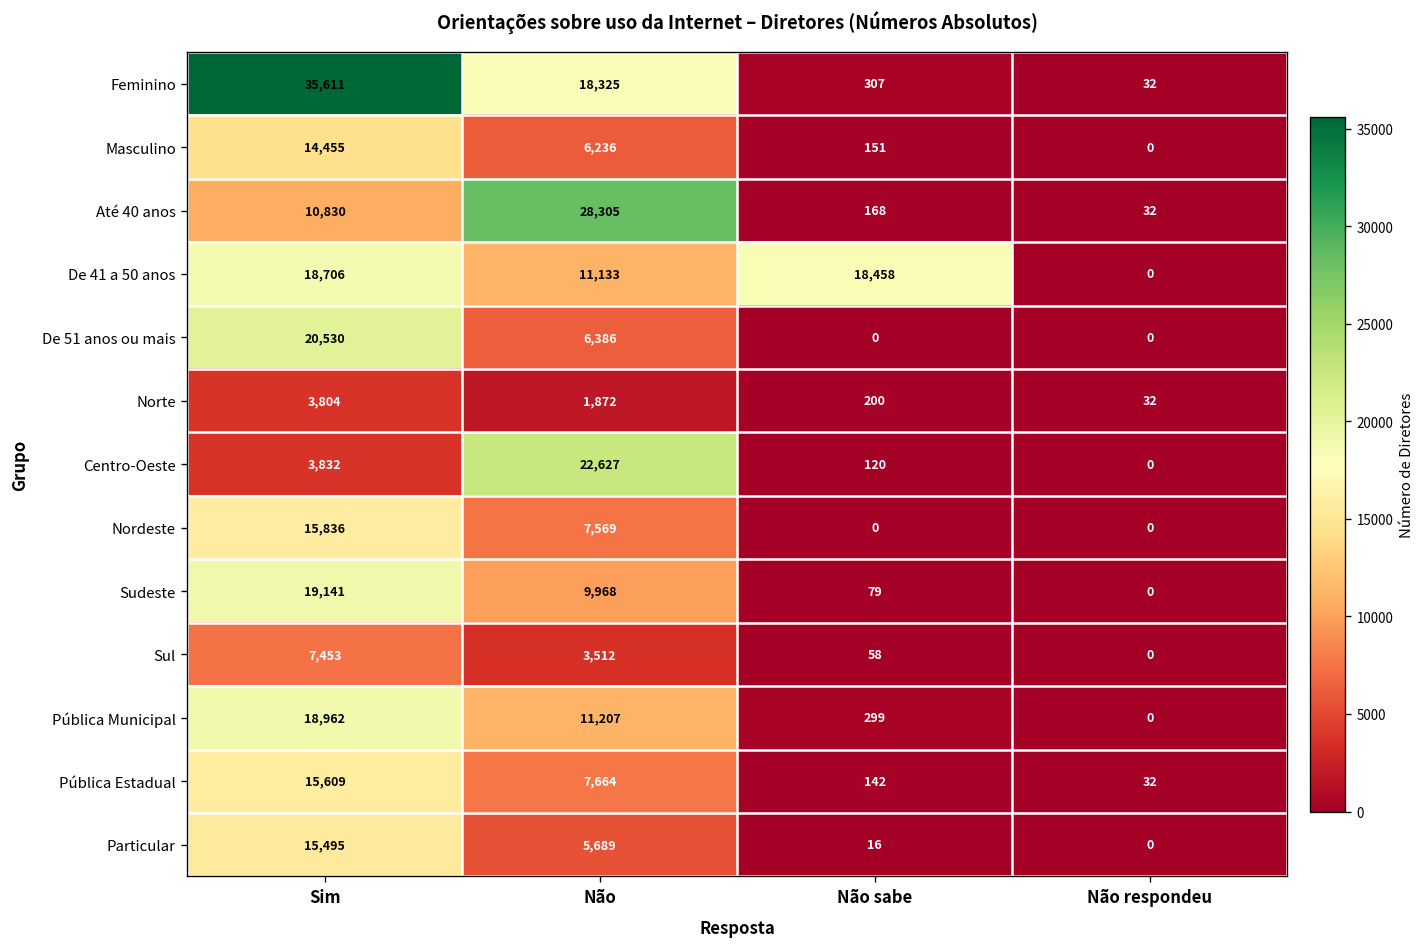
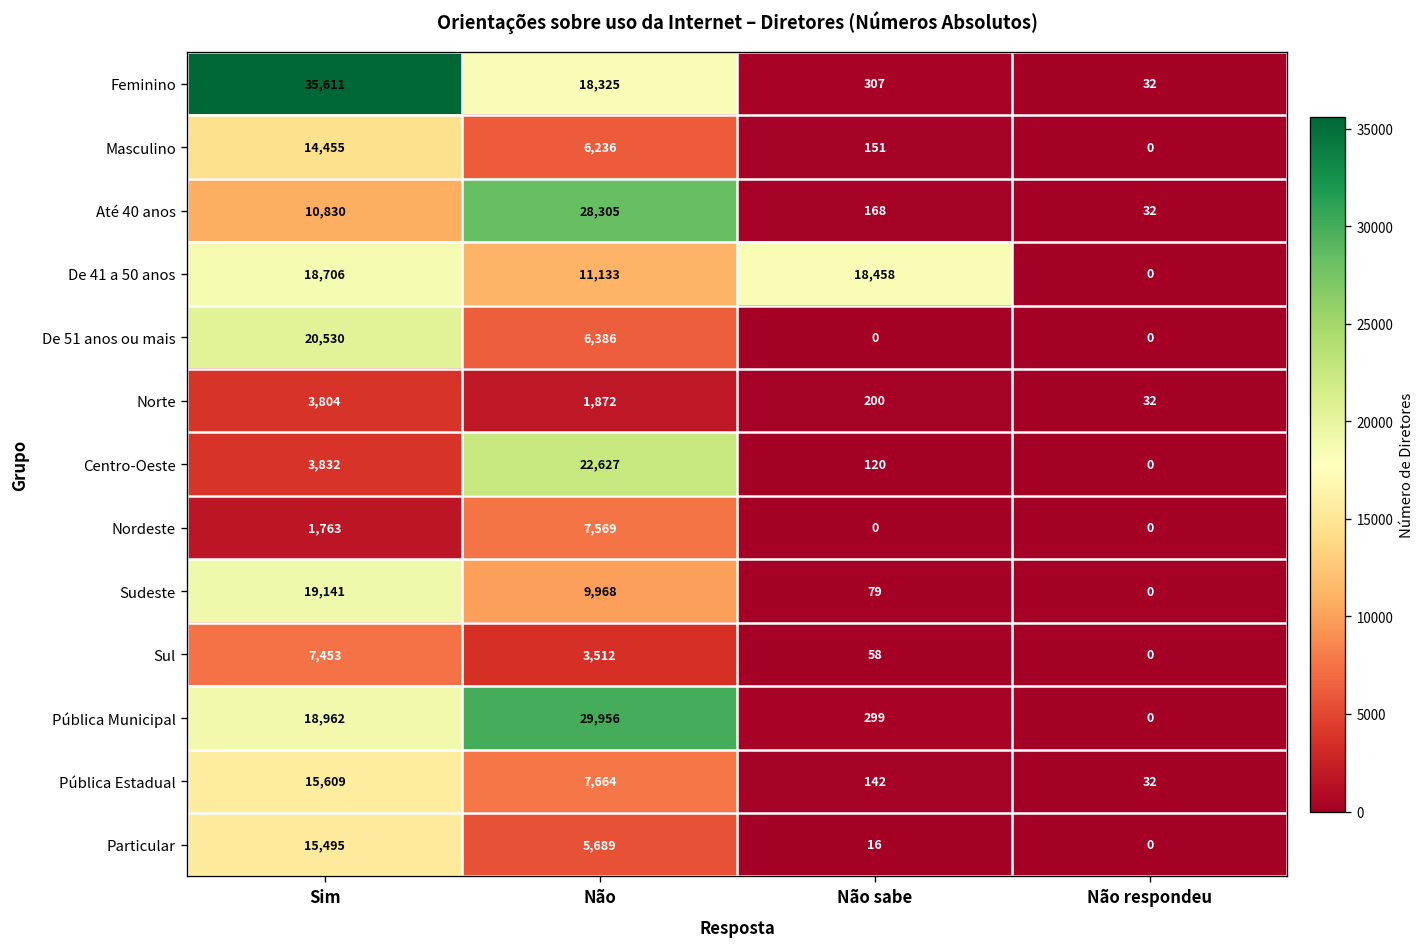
  {
    "Feminino": {
      "Sim": "35,611",
      "Não": "18,325",
      "Não sabe": "307",
      "Não respondeu": "32"
    },
    "Masculino": {
      "Sim": "14,455",
      "Não": "6,236",
      "Não sabe": "151",
      "Não respondeu": "0"
    },
    "Até 40 anos": {
      "Sim": "10,830",
      "Não": "28,305",
      "Não sabe": "168",
      "Não respondeu": "32"
    },
    "De 41 a 50 anos": {
      "Sim": "18,706",
      "Não": "11,133",
      "Não sabe": "18,458",
      "Não respondeu": "0"
    },
    "De 51 anos ou mais": {
      "Sim": "20,530",
      "Não": "6,386",
      "Não sabe": "0",
      "Não respondeu": "0"
    },
    "Norte": {
      "Sim": "3,804",
      "Não": "1,872",
      "Não sabe": "200",
      "Não respondeu": "32"
    },
    "Centro-Oeste": {
      "Sim": "3,832",
      "Não": "22,627",
      "Não sabe": "120",
      "Não respondeu": "0"
    },
    "Nordeste": {
-     "Sim": "15,836",
+     "Sim": "1,763",
      "Não": "7,569",
      "Não sabe": "0",
      "Não respondeu": "0"
    },
    "Sudeste": {
      "Sim": "19,141",
      "Não": "9,968",
      "Não sabe": "79",
      "Não respondeu": "0"
    },
    "Sul": {
      "Sim": "7,453",
      "Não": "3,512",
      "Não sabe": "58",
      "Não respondeu": "0"
    },
    "Pública Municipal": {
      "Sim": "18,962",
-     "Não": "11,207",
+     "Não": "29,956",
      "Não sabe": "299",
      "Não respondeu": "0"
    },
    "Pública Estadual": {
      "Sim": "15,609",
      "Não": "7,664",
      "Não sabe": "142",
      "Não respondeu": "32"
    },
    "Particular": {
      "Sim": "15,495",
      "Não": "5,689",
      "Não sabe": "16",
      "Não respondeu": "0"
    }
  }
